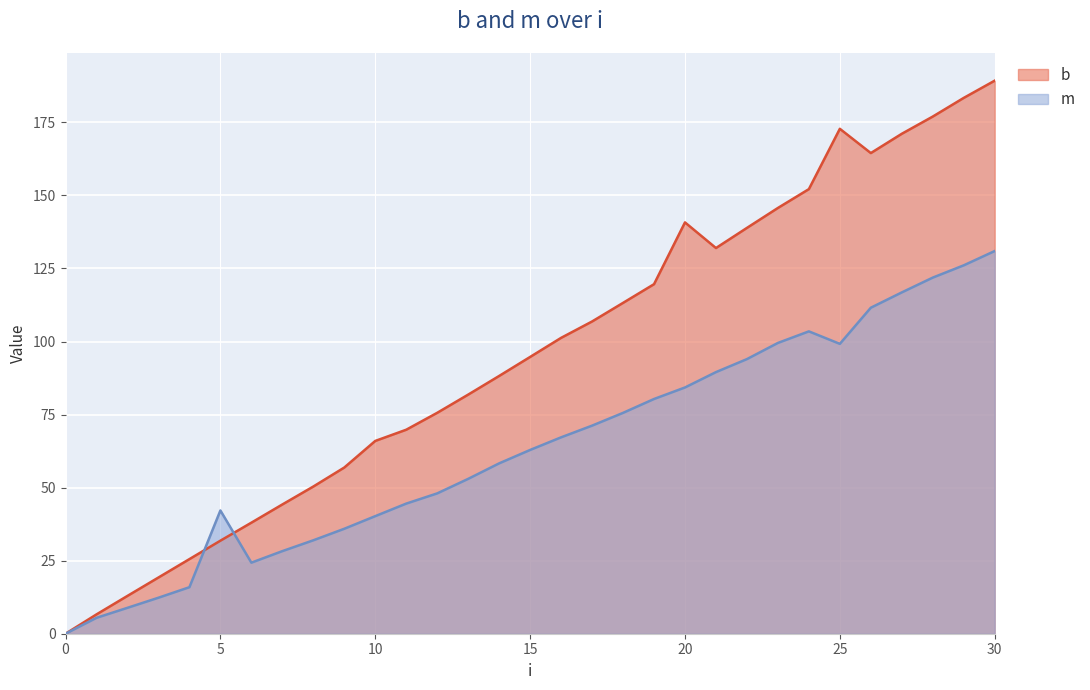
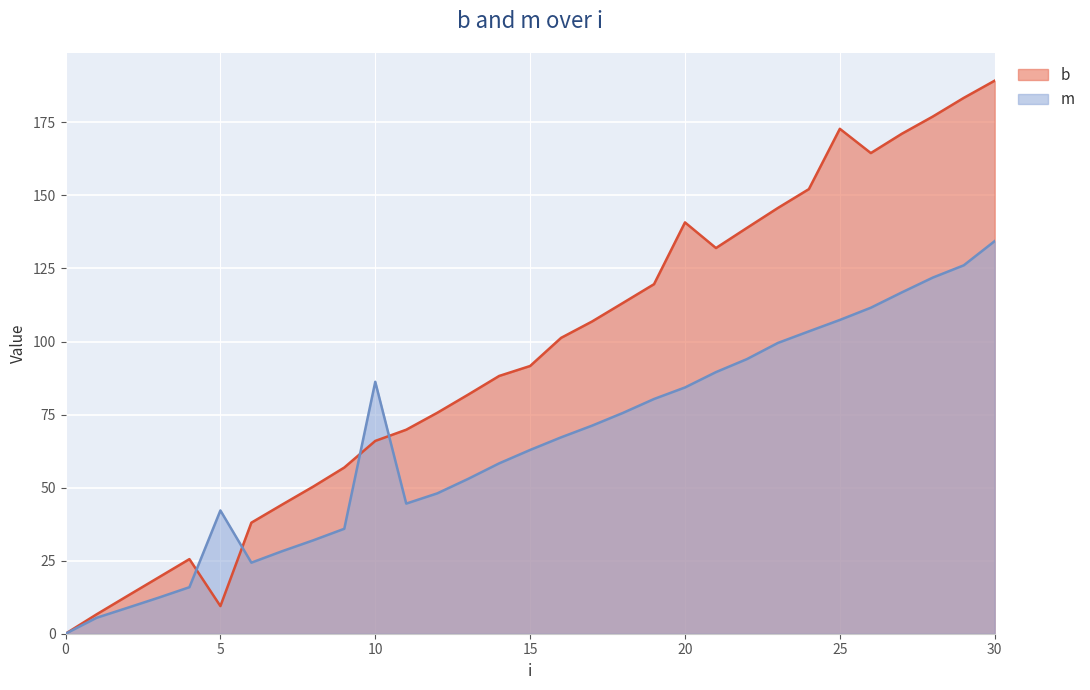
  {
    "b": {
-     "5": 32,
+     "5": 9,
      "10": 66,
-     "15": 95,
+     "15": 92,
      "20": 141,
      "25": 173,
      "30": 189
    },
    "m": {
      "5": 42,
-     "10": 40,
+     "10": 86,
      "15": 63,
      "20": 84,
-     "25": 99,
-     "30": 131
+     "25": 107,
+     "30": 134
    }
  }
